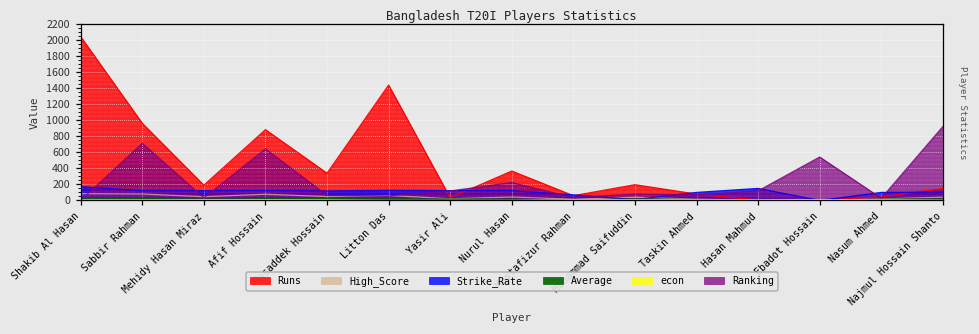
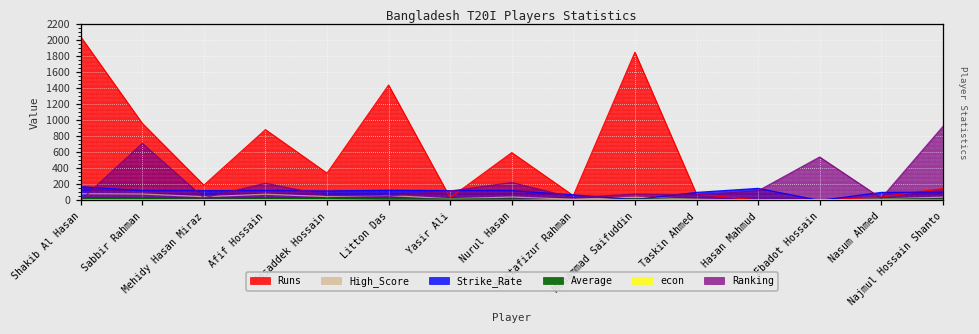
  {
    "Runs": {
      "Shakib Al Hasan": 2000,
      "Sabbir Rahman": 1000,
      "Mehidy Hasan Miraz": 200,
      "Afif Hossain": 900,
      "Mosaddek Hossain": 300,
      "Litton Das": 1400,
-     "Nurul Hasan": 400,
-     "Mohammad Saifuddin": 200,
+     "Nurul Hasan": 600,
+     "Mohammad Saifuddin": 1900,
      "Najmul Hossain Shanto": 100
    },
    "High_Score": {
      "Shakib Al Hasan": 100,
      "Sabbir Rahman": 100,
      "Afif Hossain": 100
    },
    "Strike_Rate": {
      "Shakib Al Hasan": 200,
      "Sabbir Rahman": 100,
      "Mehidy Hasan Miraz": 100,
      "Afif Hossain": 100,
      "Mosaddek Hossain": 100,
      "Litton Das": 100,
      "Nurul Hasan": 100,
      "Nasum Ahmed": 100,
      "Najmul Hossain Shanto": 100
    },
    "Ranking": {
      "Sabbir Rahman": 700,
-     "Afif Hossain": 600,
+     "Afif Hossain": 200,
      "Nurul Hasan": 200,
      "Mohammad Saifuddin": 100,
      "Ebadot Hossain": 500,
      "Najmul Hossain Shanto": 900
    }
  }
